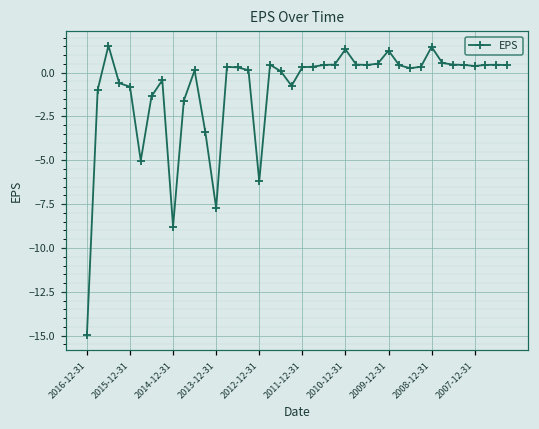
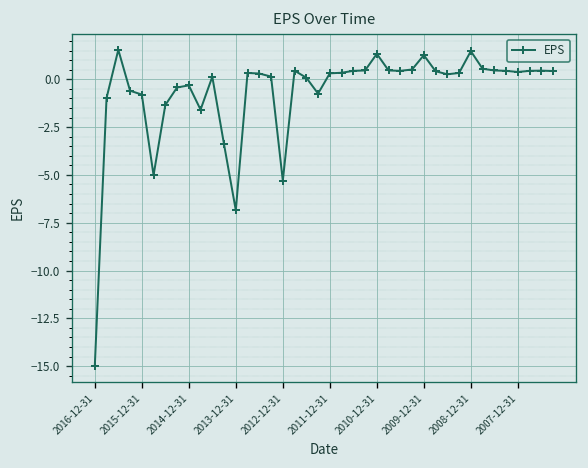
  {
    "2016-12-31": -15.0,
    "2015-12-31": -0.8,
-   "2014-12-31": -8.8,
-   "2013-12-31": -7.7,
-   "2012-12-31": -6.2,
+   "2014-12-31": -0.3,
+   "2013-12-31": -6.9,
+   "2012-12-31": -5.3,
    "2011-12-31": 0.3,
    "2010-12-31": 1.3,
    "2009-12-31": 1.3,
    "2008-12-31": 1.5,
    "2007-12-31": 0.4
  }
